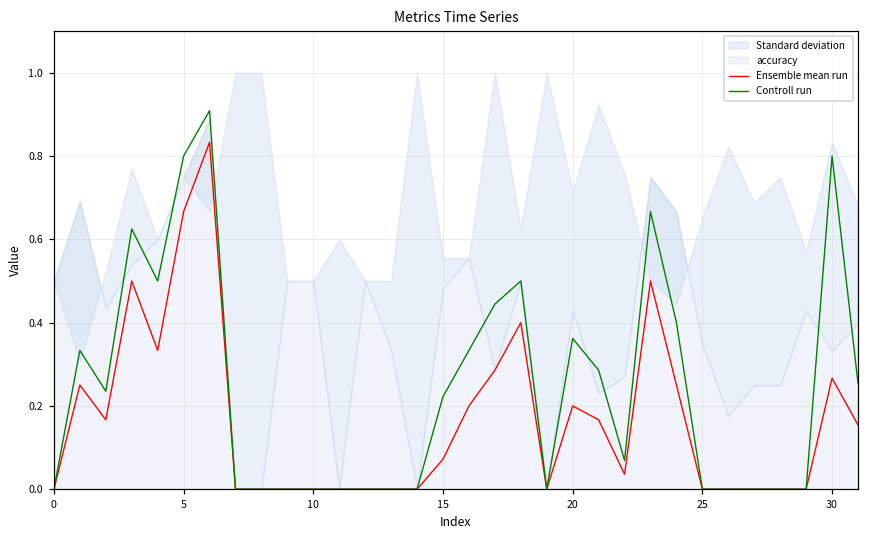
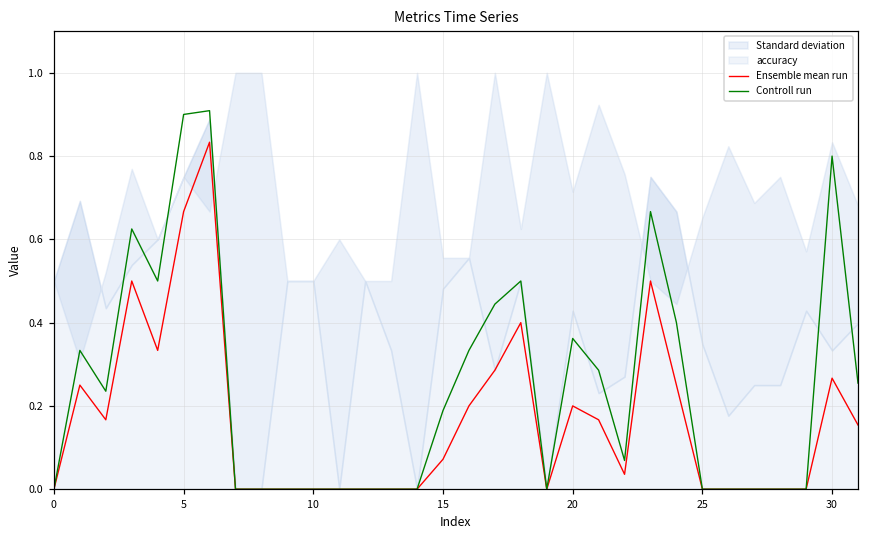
  {
    "Ensemble mean run": {
      "5": 0.67,
      "15": 0.07,
      "20": 0.20,
      "30": 0.27
    },
    "Controll run": {
-     "5": 0.8,
-     "15": 0.22,
+     "5": 0.9,
+     "15": 0.19,
      "20": 0.36,
      "30": 0.80
    }
  }
